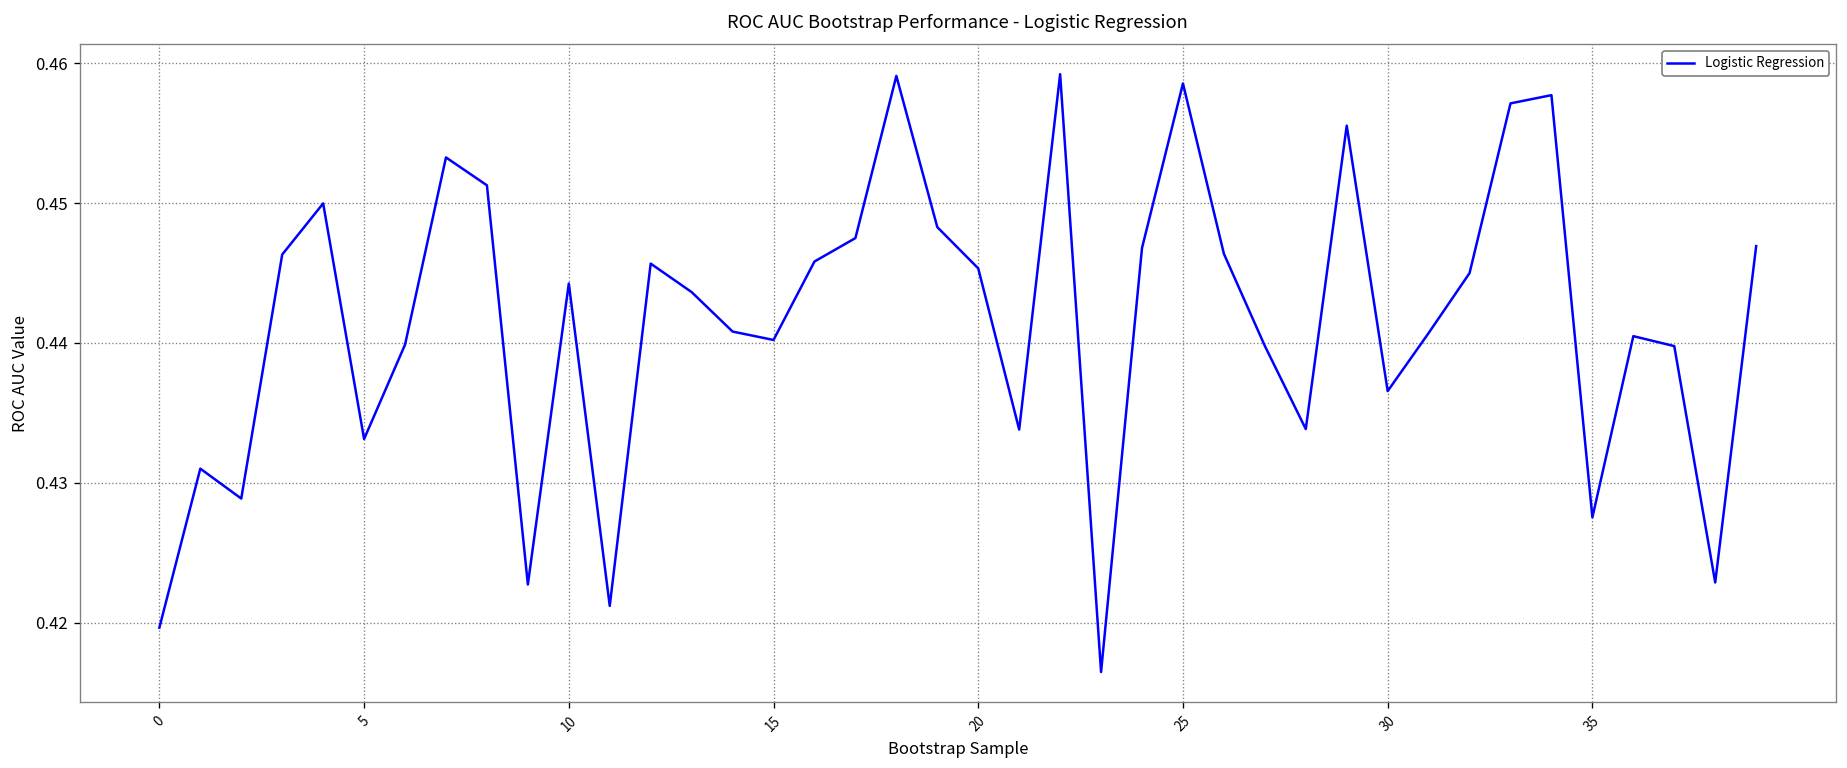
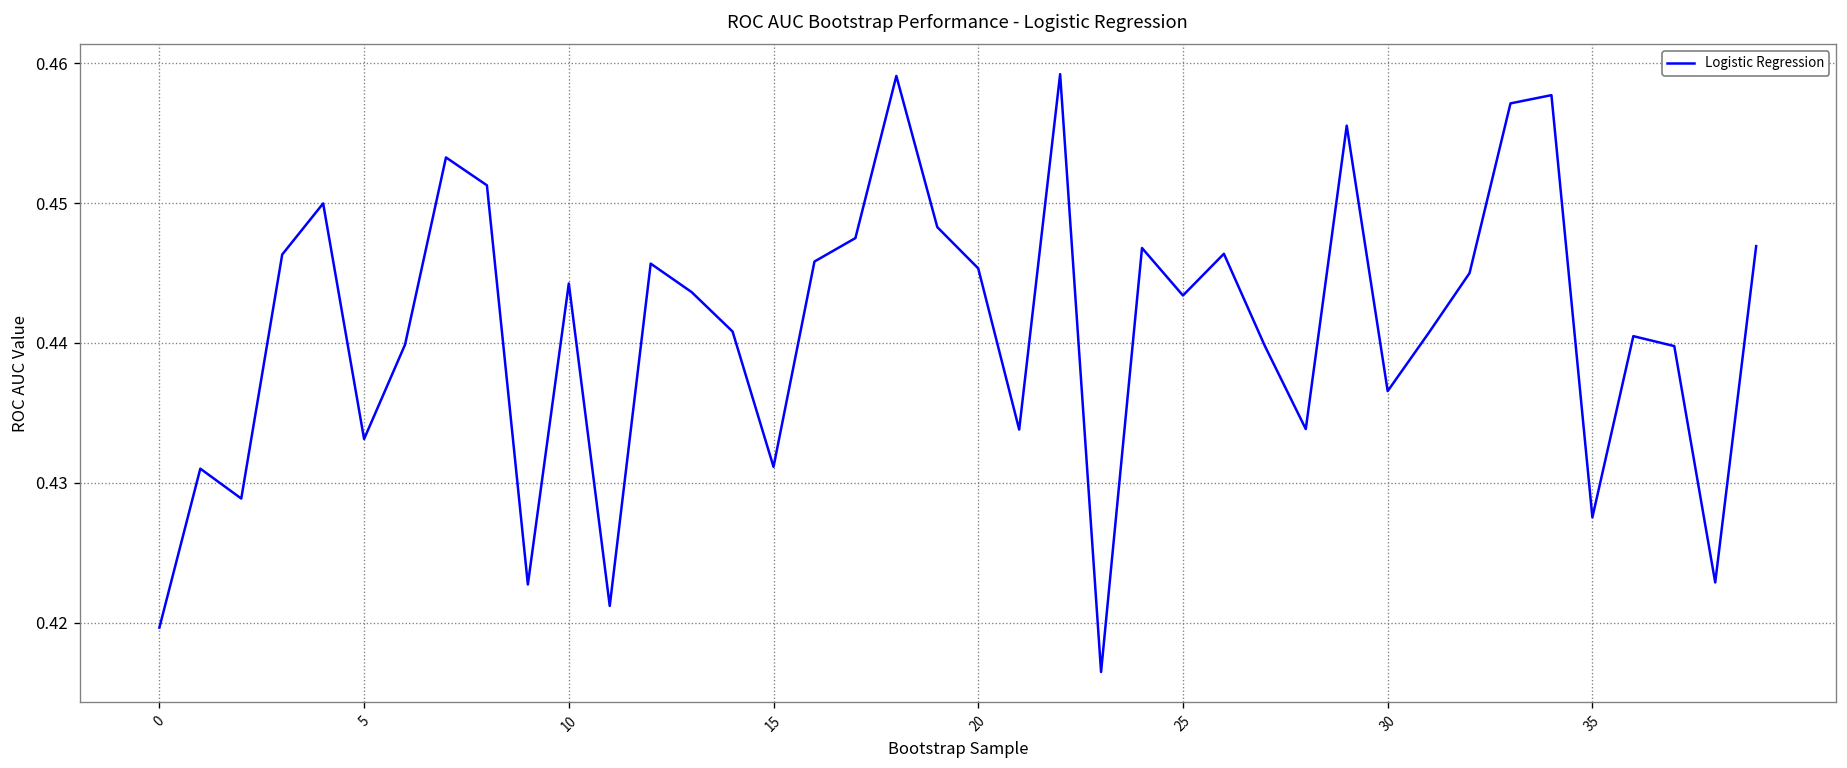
  {
    "0": 0.4196,
    "5": 0.4331,
    "10": 0.4442,
-   "15": 0.4402,
+   "15": 0.4311,
    "20": 0.4453,
-   "25": 0.4585,
+   "25": 0.4434,
    "30": 0.4366,
    "35": 0.4275
  }
